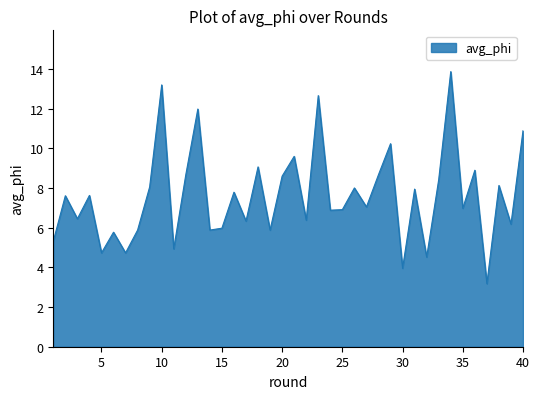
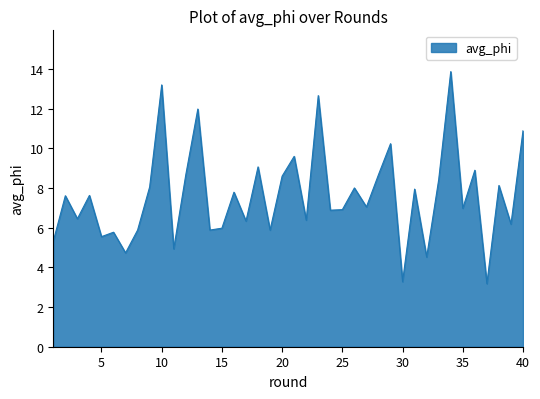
  {
-   "5": 4.7,
+   "5": 5.5,
    "10": 13.2,
    "15": 6.0,
    "20": 8.6,
    "25": 6.9,
-   "30": 4.0,
+   "30": 3.3,
    "35": 7.0,
    "40": 10.9
  }
